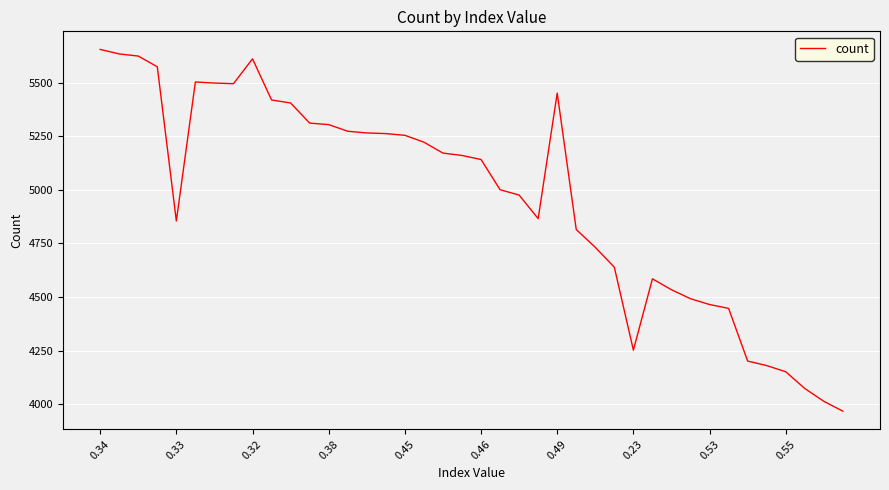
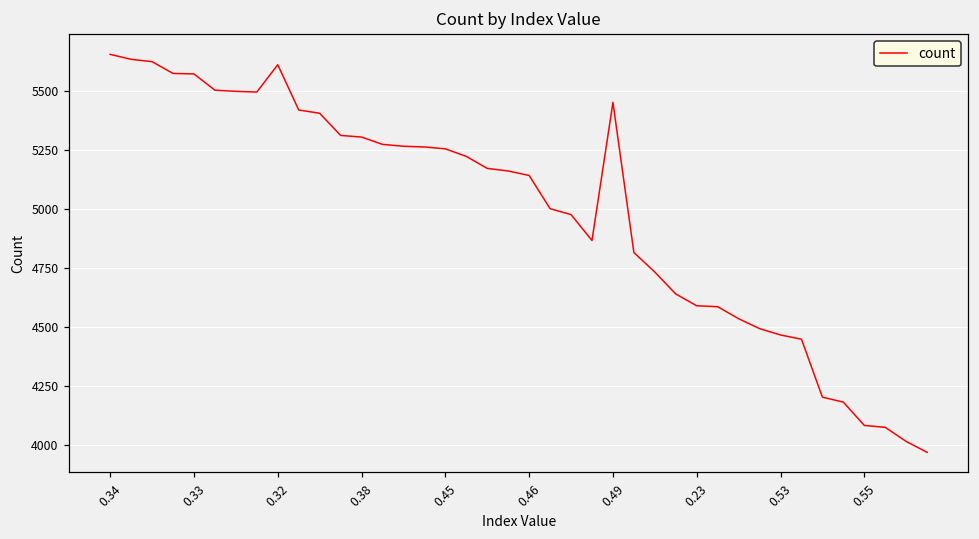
  {
    "0.34": 5660,
-   "0.33": 4860,
+   "0.33": 5570,
    "0.32": 5610,
    "0.38": 5310,
    "0.45": 5260,
    "0.46": 5140,
    "0.49": 5450,
-   "0.23": 4250,
+   "0.23": 4590,
    "0.53": 4470,
-   "0.55": 4150
+   "0.55": 4080
  }
